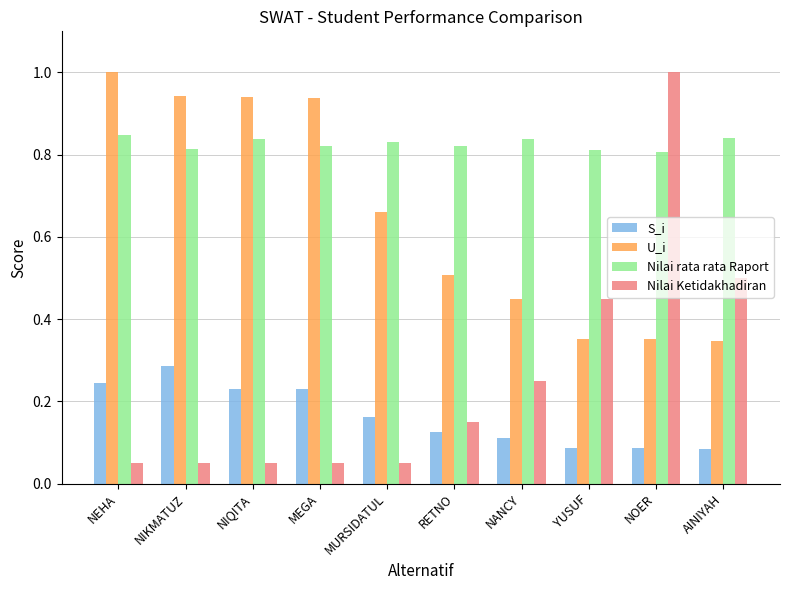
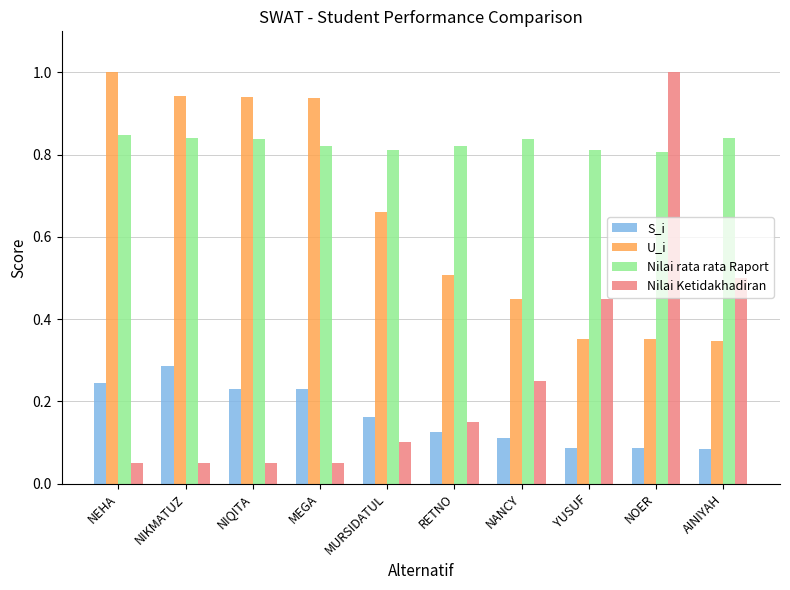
  {
    "S_i": {
      "NEHA": 0.25,
      "NIKMATUZ": 0.29,
      "NIQITA": 0.23,
      "MEGA": 0.23,
      "MURSIDATUL": 0.16,
      "RETNO": 0.12,
      "NANCY": 0.11,
      "YUSUF": 0.09,
      "NOER": 0.09,
      "AINIYAH": 0.08
    },
    "U_i": {
      "NEHA": 1.00,
      "NIKMATUZ": 0.94,
      "NIQITA": 0.94,
      "MEGA": 0.94,
      "MURSIDATUL": 0.66,
      "RETNO": 0.51,
      "NANCY": 0.45,
      "YUSUF": 0.35,
      "NOER": 0.35,
      "AINIYAH": 0.35
    },
    "Nilai rata rata Raport": {
      "NEHA": 0.85,
-     "NIKMATUZ": 0.81,
+     "NIKMATUZ": 0.84,
      "NIQITA": 0.84,
      "MEGA": 0.82,
-     "MURSIDATUL": 0.83,
+     "MURSIDATUL": 0.81,
      "RETNO": 0.82,
      "NANCY": 0.84,
      "YUSUF": 0.81,
      "NOER": 0.81,
      "AINIYAH": 0.84
    },
    "Nilai Ketidakhadiran": {
      "NEHA": 0.05,
      "NIKMATUZ": 0.05,
      "NIQITA": 0.05,
      "MEGA": 0.05,
-     "MURSIDATUL": 0.05,
+     "MURSIDATUL": 0.10,
      "RETNO": 0.15,
      "NANCY": 0.25,
      "YUSUF": 0.45,
      "NOER": 1.00
    }
  }
